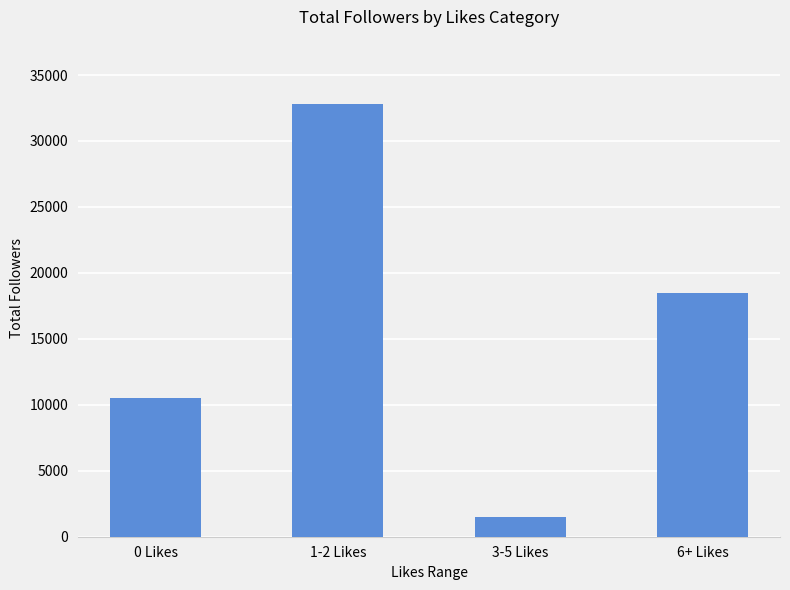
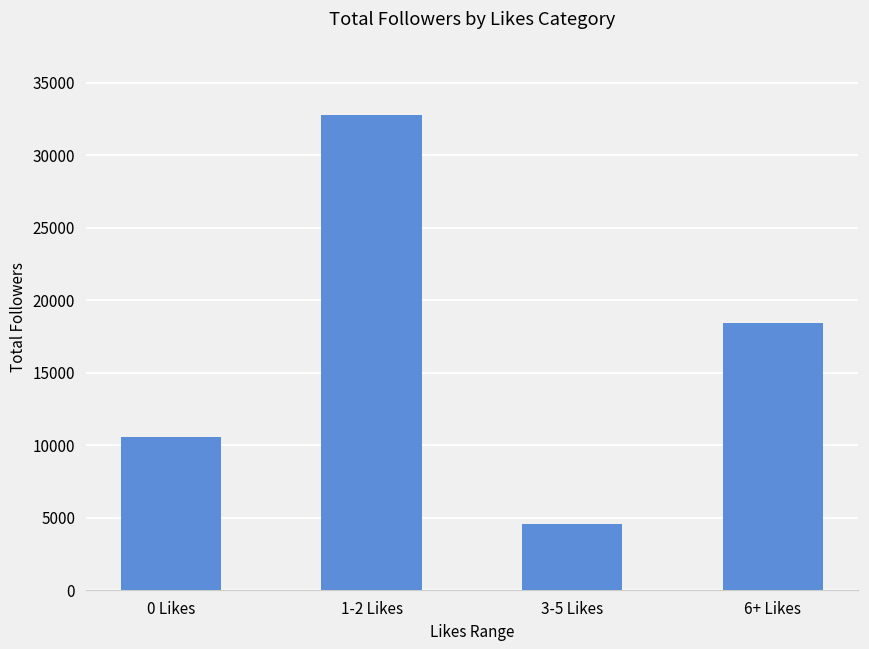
  {
    "0 Likes": 10500,
    "1-2 Likes": 32800,
-   "3-5 Likes": 1500,
+   "3-5 Likes": 4600,
    "6+ Likes": 18400
  }
